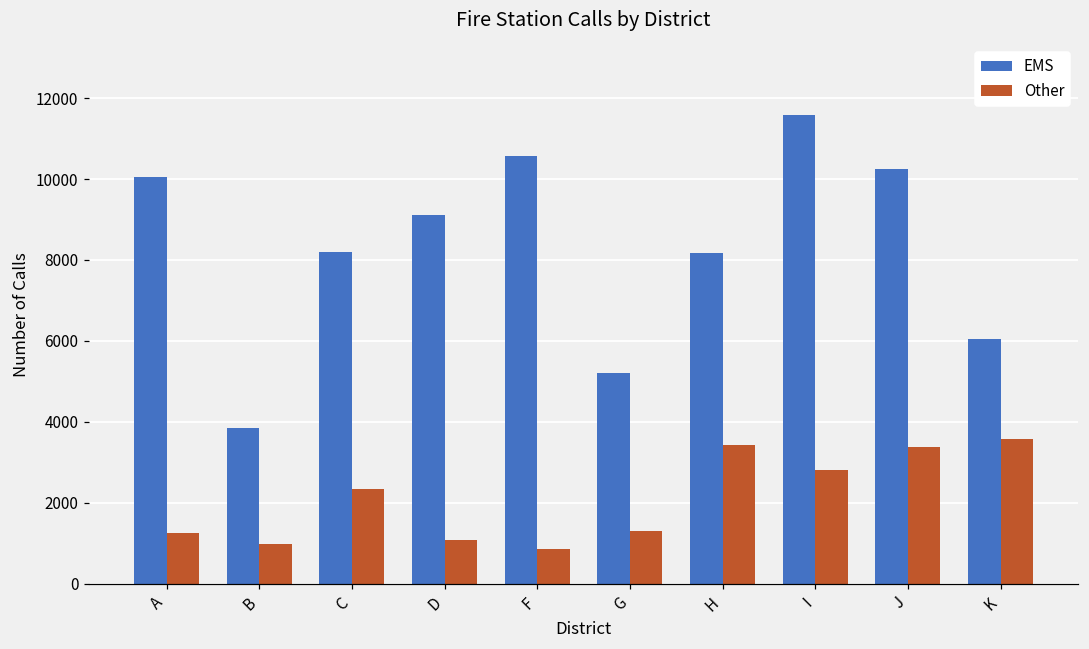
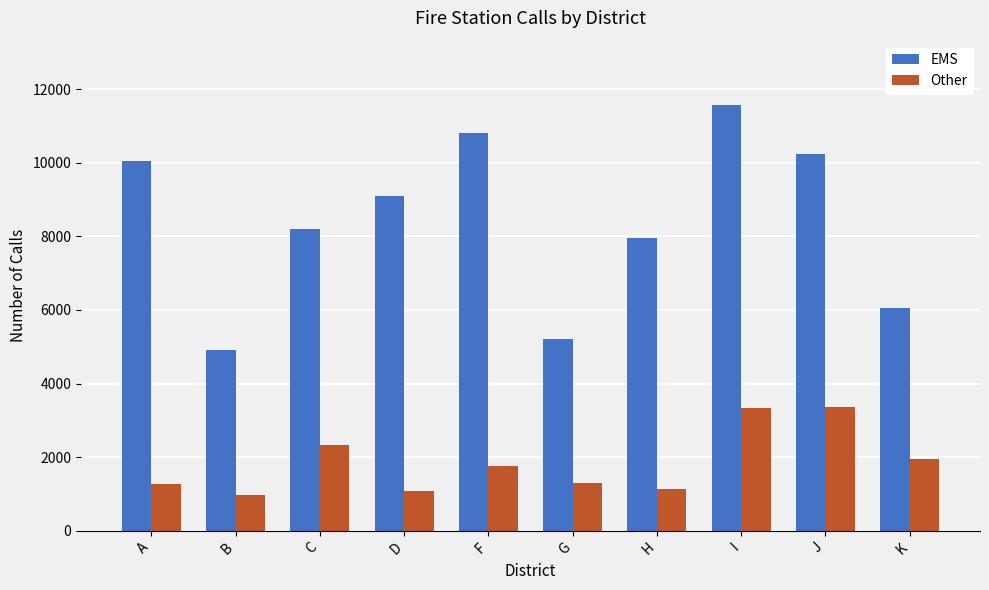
  {
    "EMS": {
      "A": 10000,
-     "B": 3800,
+     "B": 4900,
      "C": 8200,
      "D": 9100,
-     "F": 10600,
+     "F": 10800,
      "G": 5200,
-     "H": 8200,
+     "H": 8000,
      "I": 11600,
      "J": 10200,
      "K": 6100
    },
    "Other": {
      "A": 1300,
      "B": 1000,
      "C": 2300,
      "D": 1100,
-     "F": 900,
+     "F": 1800,
      "G": 1300,
-     "H": 3400,
-     "I": 2800,
+     "H": 1100,
+     "I": 3300,
      "J": 3400,
-     "K": 3600
+     "K": 1900
    }
  }
